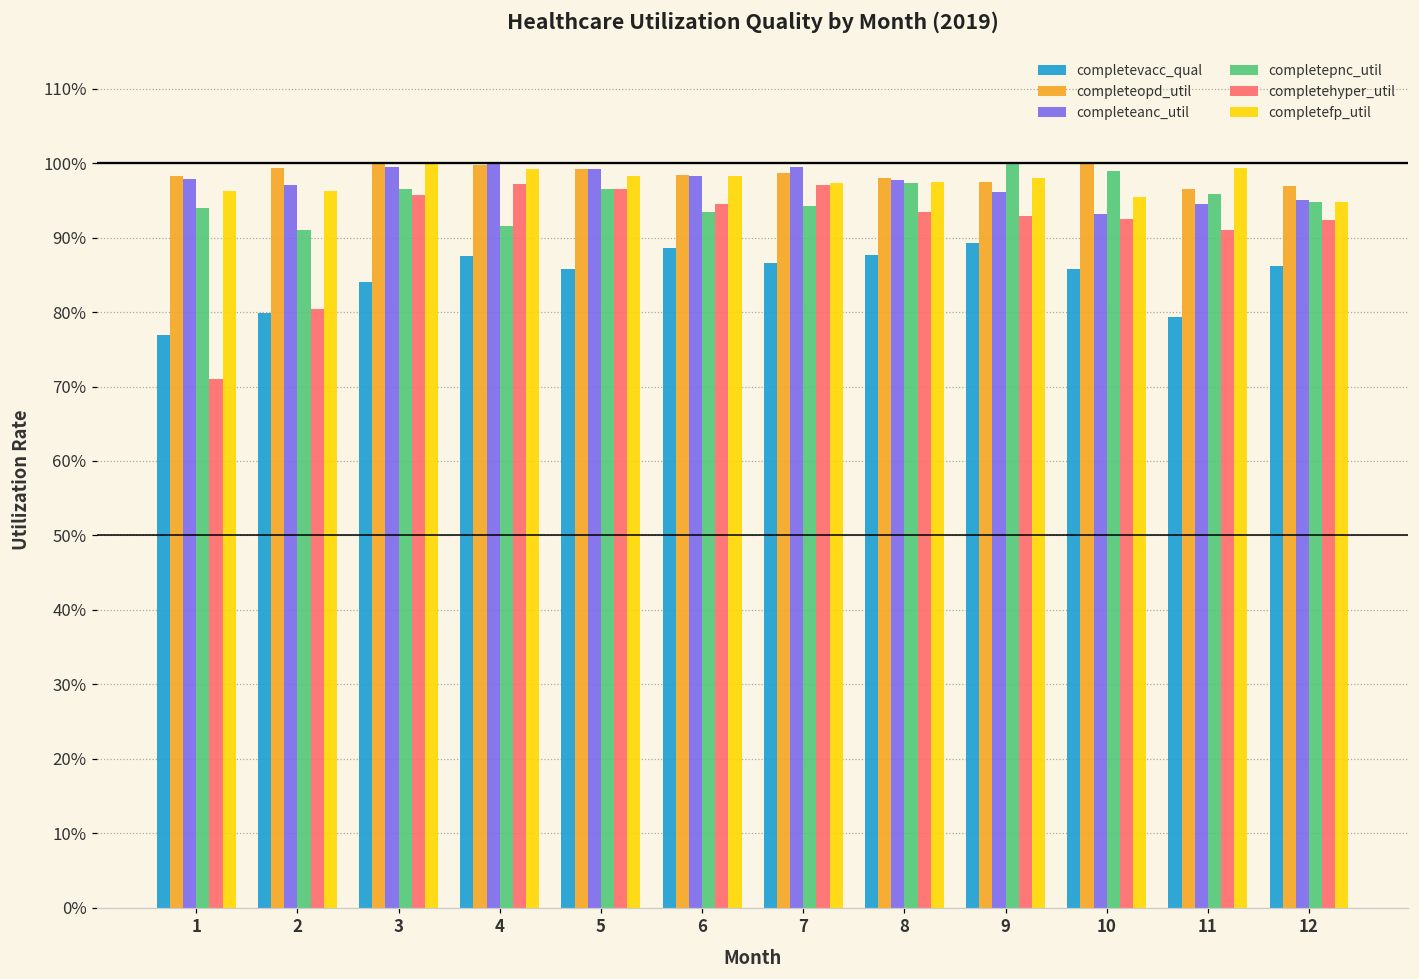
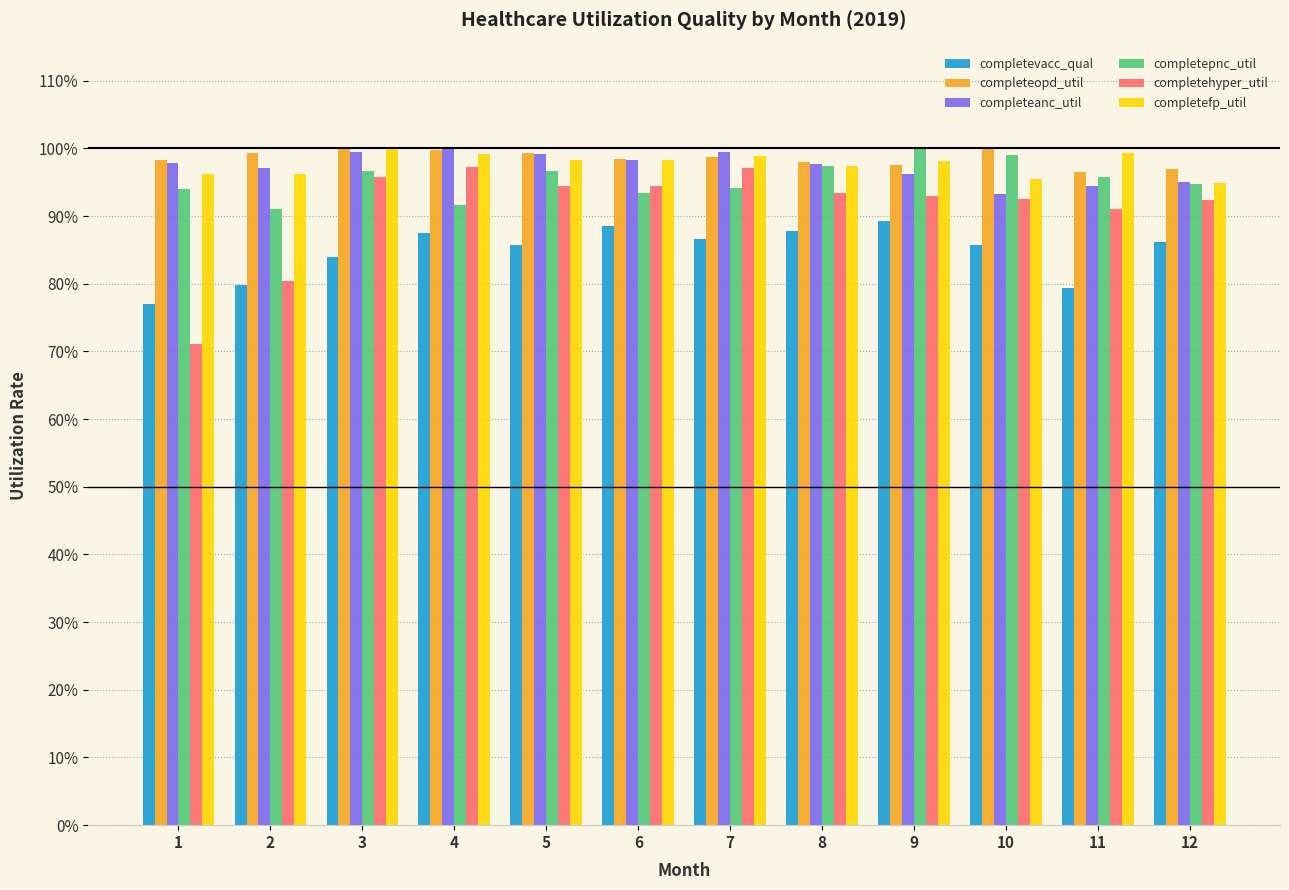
  {
    "completevacc_qual": {
      "1": "77%",
      "2": "80%",
      "3": "84%",
      "4": "88%",
      "5": "86%",
      "6": "89%",
      "7": "87%",
      "8": "88%",
      "9": "89%",
      "10": "86%",
      "11": "79%",
      "12": "86%"
    },
    "completeopd_util": {
      "1": "98%",
      "2": "99%",
      "3": "100%",
      "4": "100%",
      "5": "99%",
      "6": "98%",
      "7": "99%",
      "8": "98%",
      "9": "97%",
      "10": "100%",
      "11": "96%",
      "12": "97%"
    },
    "completeanc_util": {
      "1": "98%",
      "2": "97%",
      "3": "99%",
      "4": "100%",
      "5": "99%",
      "6": "98%",
      "7": "99%",
      "8": "98%",
      "9": "96%",
      "10": "93%",
      "11": "94%",
      "12": "95%"
    },
    "completepnc_util": {
      "1": "94%",
      "2": "91%",
      "3": "97%",
      "4": "92%",
      "5": "97%",
      "6": "93%",
      "7": "94%",
      "8": "97%",
      "9": "100%",
      "10": "99%",
      "11": "96%",
      "12": "95%"
    },
    "completehyper_util": {
      "1": "71%",
      "2": "80%",
      "3": "96%",
      "4": "97%",
-     "5": "96%",
+     "5": "94%",
      "6": "94%",
      "7": "97%",
      "8": "93%",
      "9": "93%",
      "10": "92%",
      "11": "91%",
      "12": "92%"
    },
    "completefp_util": {
      "1": "96%",
      "2": "96%",
      "3": "100%",
      "4": "99%",
      "5": "98%",
      "6": "98%",
-     "7": "97%",
+     "7": "99%",
      "8": "97%",
      "9": "98%",
      "10": "95%",
      "11": "99%",
      "12": "95%"
    }
  }
